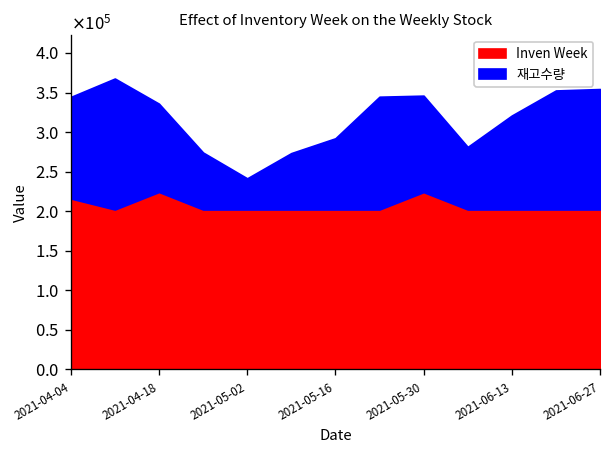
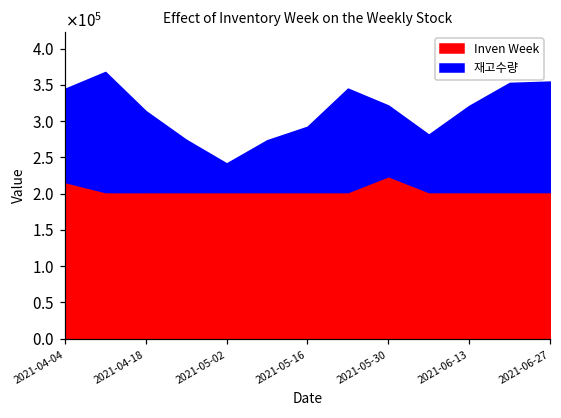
  {
    "Inven Week": {
-     "2021-04-18": 220000
+     "2021-04-18": 200000
    },
    "재고수량": {
      "2021-04-04": 130000,
      "2021-04-18": 110000,
      "2021-05-02": 40000,
      "2021-05-16": 90000,
-     "2021-05-30": 120000,
+     "2021-05-30": 100000,
      "2021-06-13": 120000,
      "2021-06-27": 150000
    }
  }
